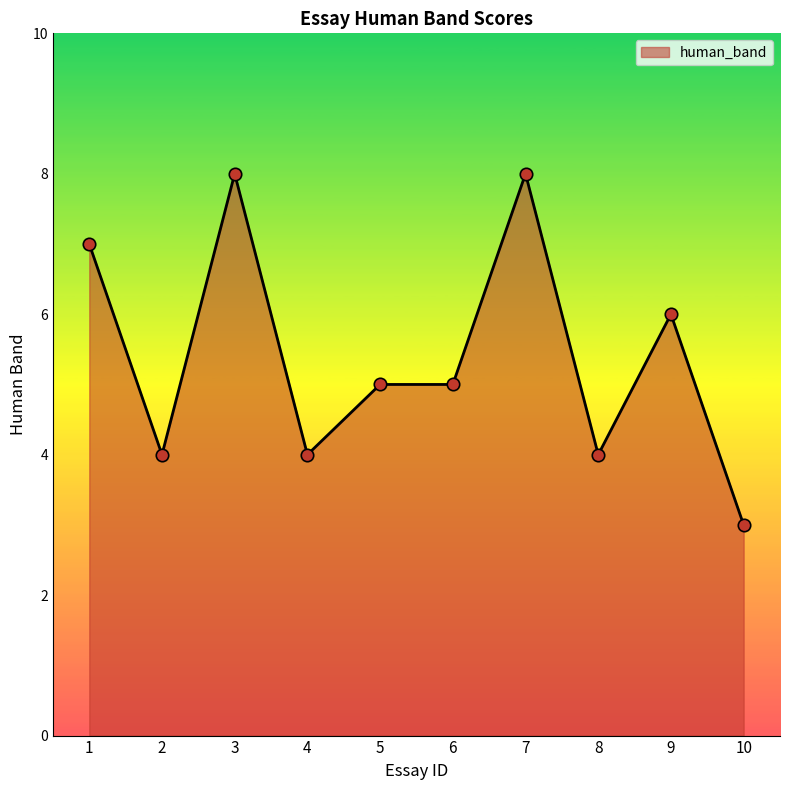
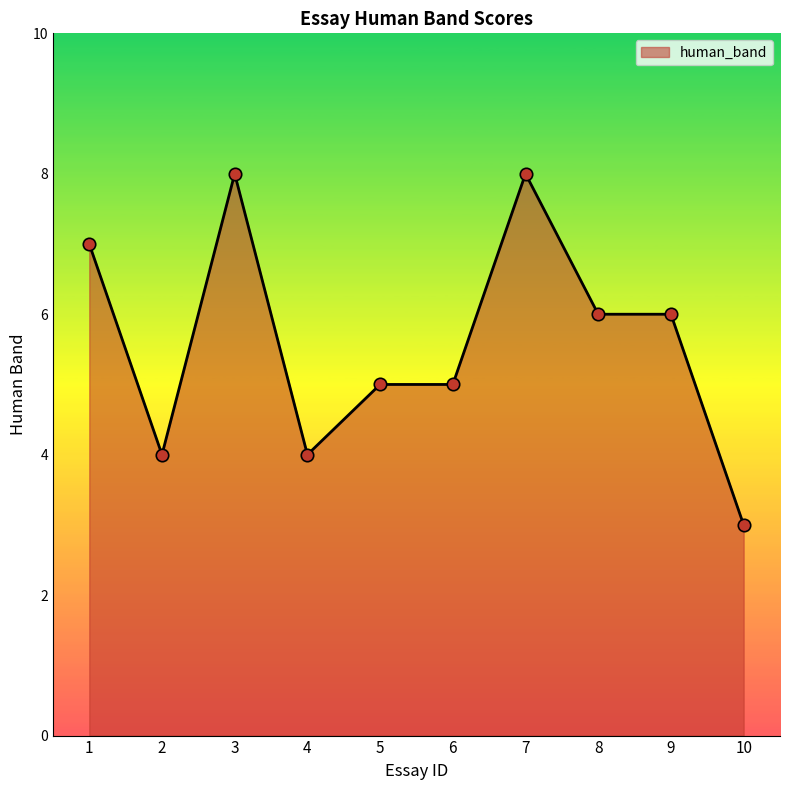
  {
    "1": 7,
    "2": 4,
    "3": 8,
    "4": 4,
    "5": 5,
    "6": 5,
    "7": 8,
-   "8": 4,
+   "8": 6,
    "9": 6,
    "10": 3
  }
